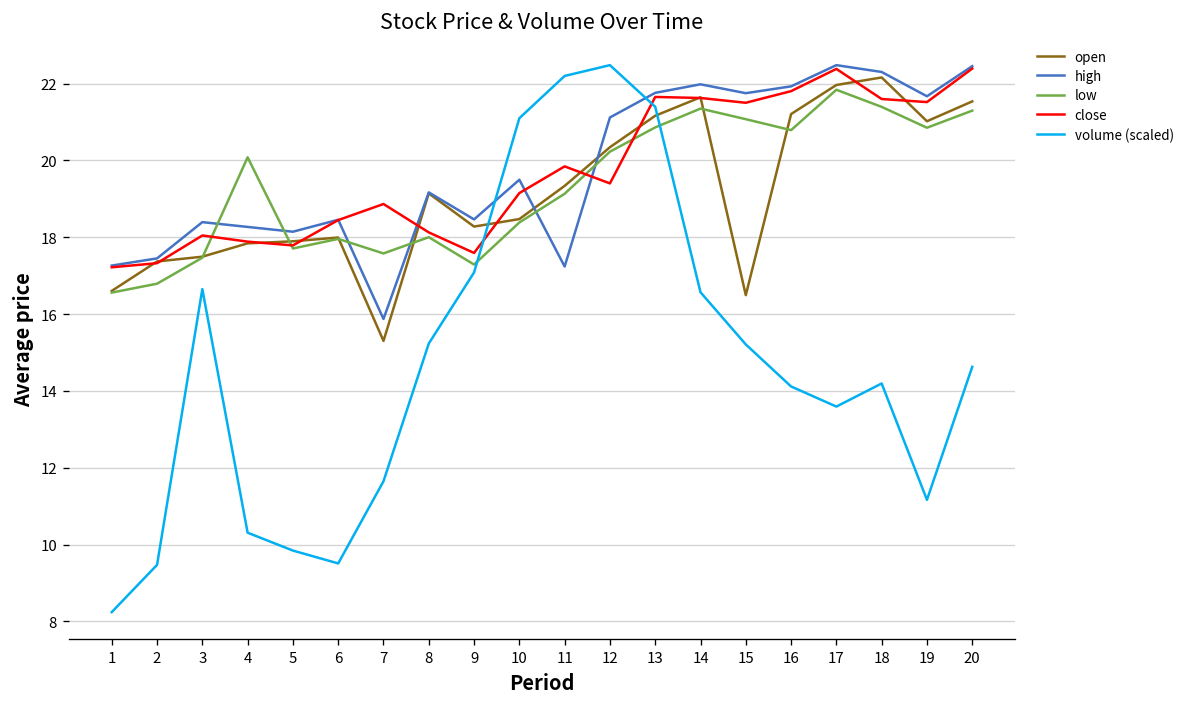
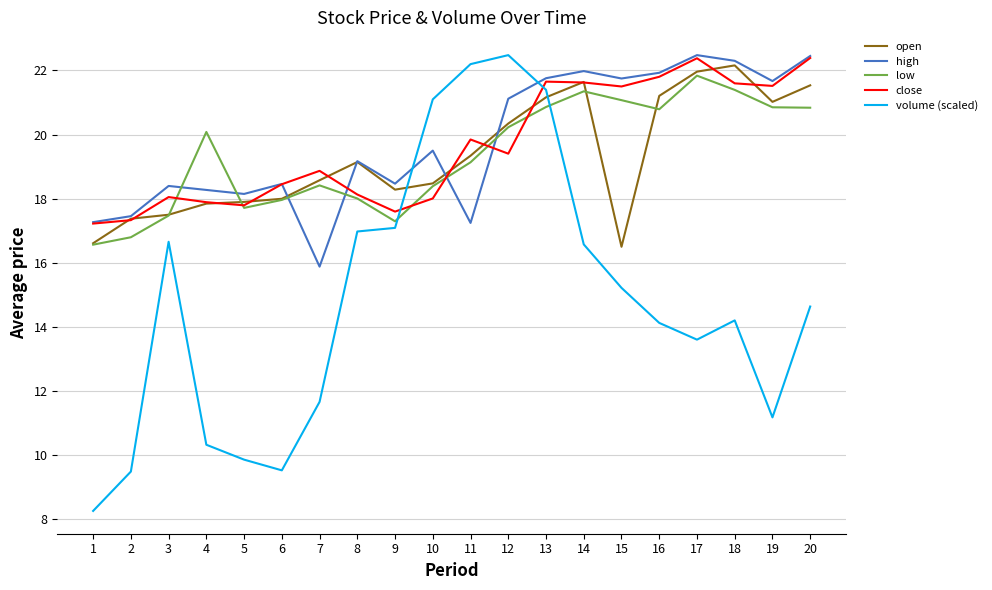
  {
    "open": {
      "5": 17.9,
-     "7": 15.3,
+     "7": 18.6,
      "9": 18.3,
      "10": 18.5,
      "11": 19.3,
      "12": 20.3,
      "13": 21.2,
      "15": 16.5,
      "16": 21.2,
      "17": 22.0,
      "18": 22.2,
      "19": 21.0,
      "20": 21.5
    },
    "high": {
      "3": 18.4,
      "4": 18.3,
      "5": 18.1,
      "7": 15.9,
      "9": 18.5,
      "10": 19.5,
      "11": 17.2,
      "12": 21.1,
      "13": 21.8,
      "14": 22.0,
      "15": 21.7,
      "16": 21.9,
      "17": 22.5,
      "18": 22.3,
      "19": 21.7
    },
    "low": {
      "2": 16.8,
      "4": 20.1,
      "5": 17.7,
-     "7": 17.6,
+     "7": 18.4,
      "8": 18.0,
      "9": 17.3,
      "10": 18.4,
      "11": 19.1,
      "12": 20.2,
      "13": 20.9,
      "14": 21.3,
      "15": 21.1,
      "16": 20.8,
      "17": 21.8,
      "18": 21.4,
      "19": 20.9,
-     "20": 21.3
+     "20": 20.8
    },
    "close": {
      "3": 18.0,
      "5": 17.8,
      "7": 18.9,
      "8": 18.1,
      "9": 17.6,
-     "10": 19.2,
+     "10": 18.0,
      "11": 19.8,
      "12": 19.4,
      "13": 21.7,
      "15": 21.5,
      "16": 21.8,
      "17": 22.4,
      "18": 21.6,
      "19": 21.5
    },
    "volume (scaled)": {
      "1": 8.2,
      "2": 9.5,
      "3": 16.7,
      "4": 10.3,
      "5": 9.8,
      "6": 9.5,
      "7": 11.6,
-     "8": 15.2,
+     "8": 17.0,
      "9": 17.1,
      "10": 21.1,
      "11": 22.2,
      "12": 22.5,
      "13": 21.4,
      "14": 16.6,
      "15": 15.2,
      "16": 14.1,
      "17": 13.6,
      "18": 14.2,
      "19": 11.2,
      "20": 14.6
    }
  }
